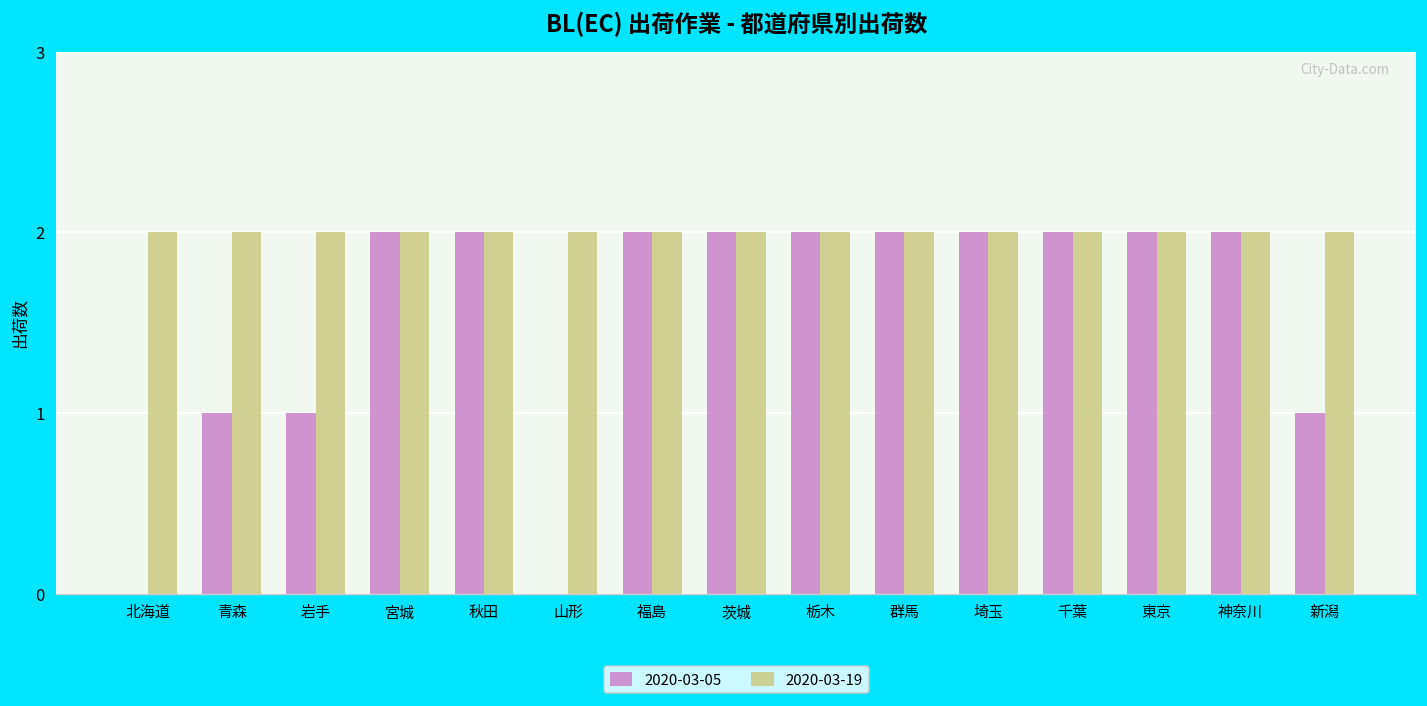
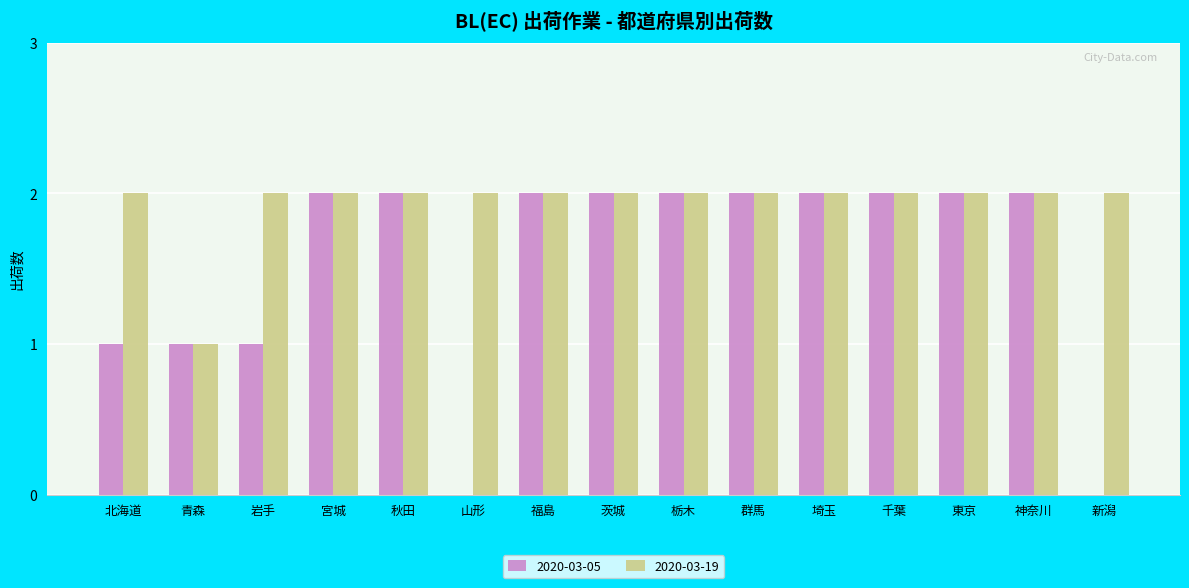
  {
    "2020-03-05": {
-     "北海道": 0,
+     "北海道": 1,
      "青森": 1,
      "岩手": 1,
      "宮城": 2,
      "秋田": 2,
      "山形": 0,
      "福島": 2,
      "茨城": 2,
      "栃木": 2,
      "群馬": 2,
      "埼玉": 2,
      "千葉": 2,
      "東京": 2,
      "神奈川": 2,
-     "新潟": 1
+     "新潟": 0
    },
    "2020-03-19": {
      "北海道": 2,
-     "青森": 2,
+     "青森": 1,
      "岩手": 2,
      "宮城": 2,
      "秋田": 2,
      "山形": 2,
      "福島": 2,
      "茨城": 2,
      "栃木": 2,
      "群馬": 2,
      "埼玉": 2,
      "千葉": 2,
      "東京": 2,
      "神奈川": 2,
      "新潟": 2
    }
  }
